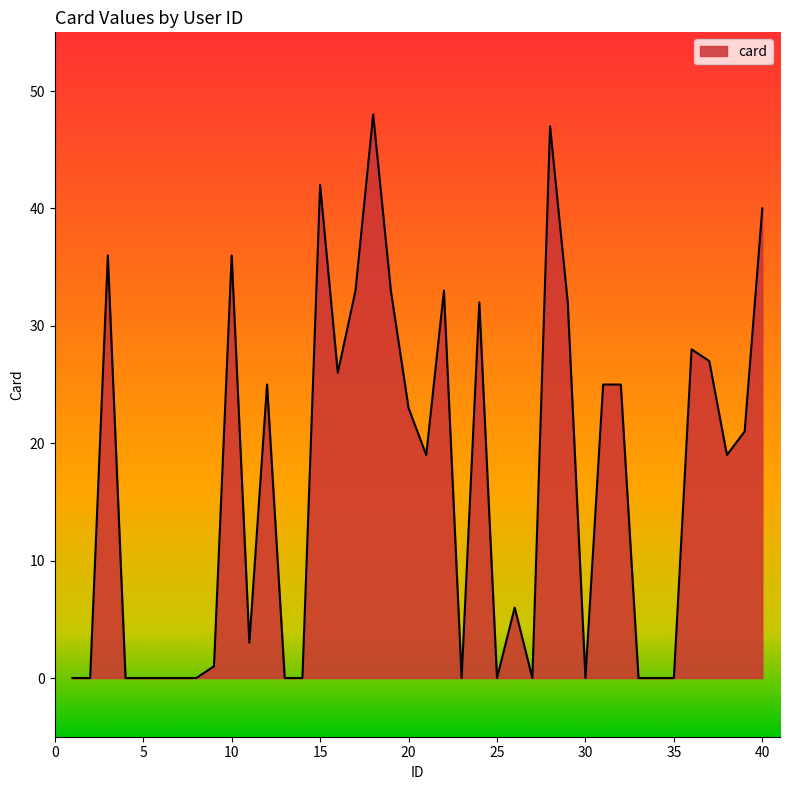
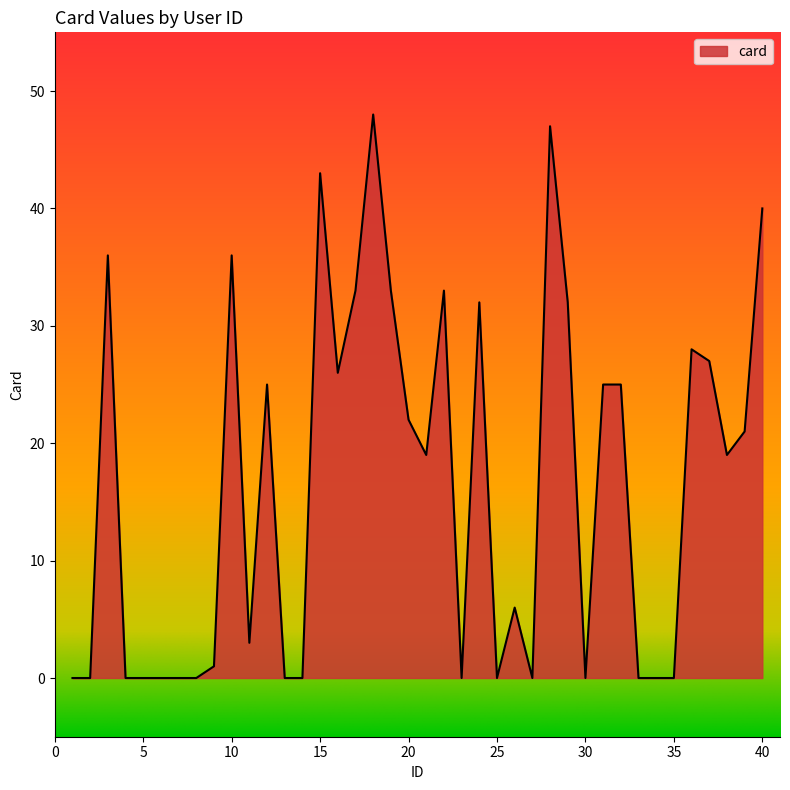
  {
    "5": 0,
    "10": 36,
-   "15": 42,
-   "20": 23,
+   "15": 43,
+   "20": 22,
    "25": 0,
    "30": 0,
    "35": 0,
    "40": 40
  }
